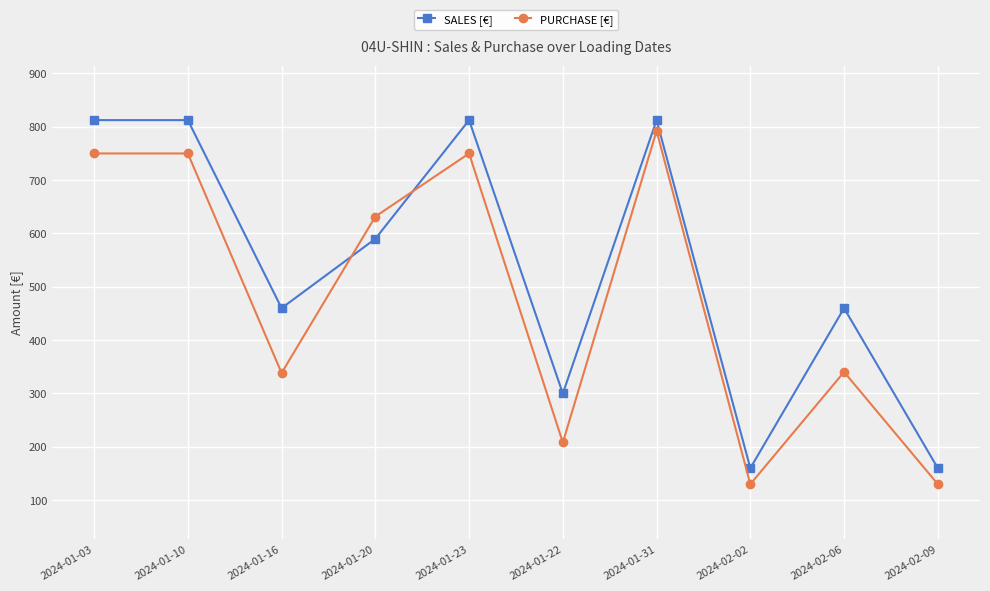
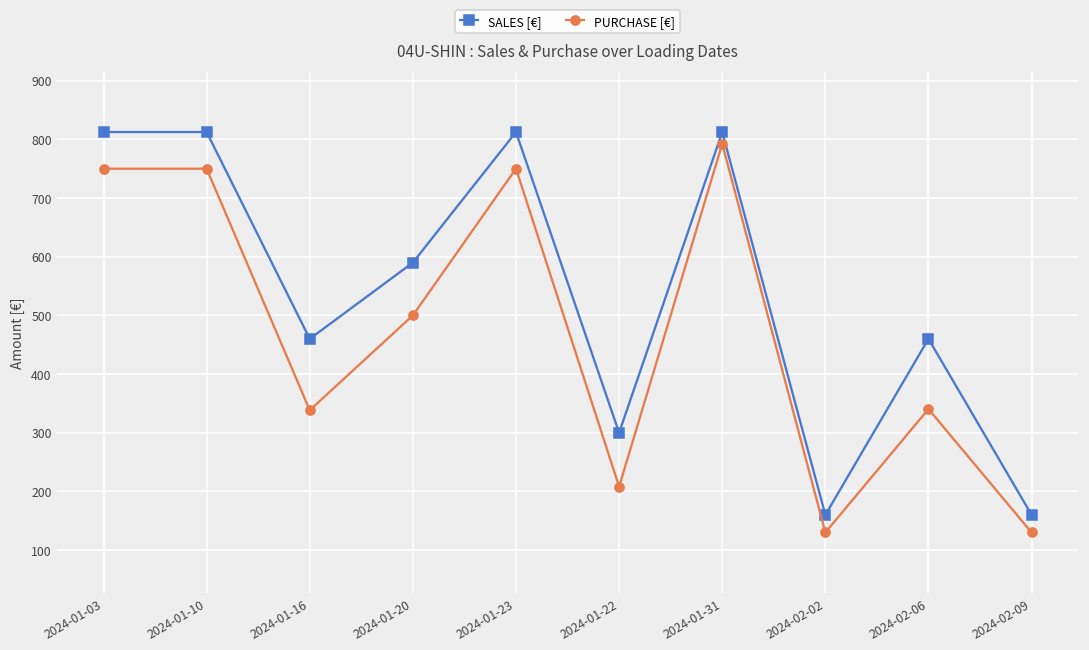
  {
    "SALES [€]": {
      "2024-01-03": 810,
      "2024-01-10": 810,
      "2024-01-16": 460,
      "2024-01-20": 590,
      "2024-01-23": 810,
      "2024-01-22": 300,
      "2024-01-31": 810,
      "2024-02-02": 160,
      "2024-02-06": 460,
      "2024-02-09": 160
    },
    "PURCHASE [€]": {
      "2024-01-03": 750,
      "2024-01-10": 750,
      "2024-01-16": 340,
-     "2024-01-20": 630,
+     "2024-01-20": 500,
      "2024-01-23": 750,
      "2024-01-22": 210,
      "2024-01-31": 790,
      "2024-02-02": 130,
      "2024-02-06": 340,
      "2024-02-09": 130
    }
  }
